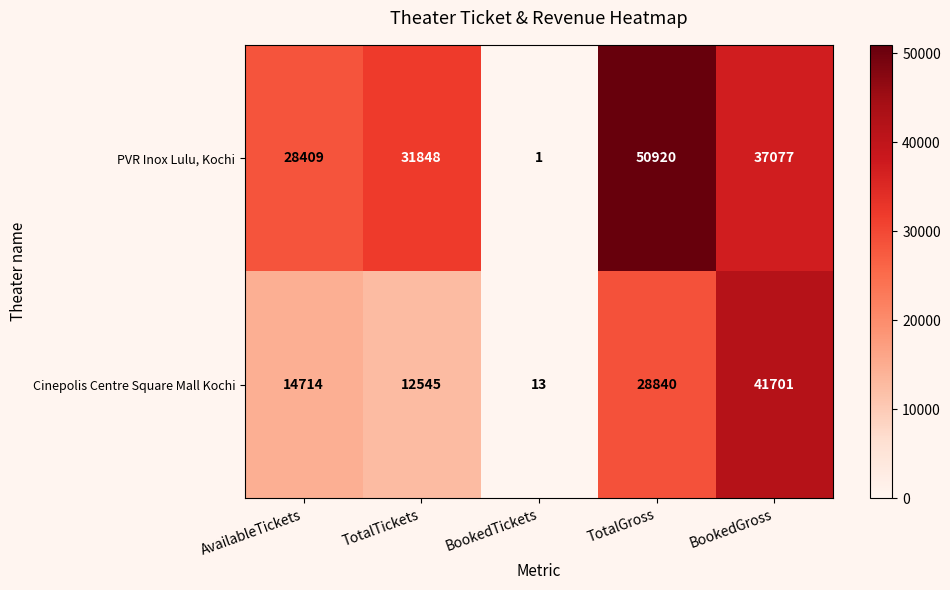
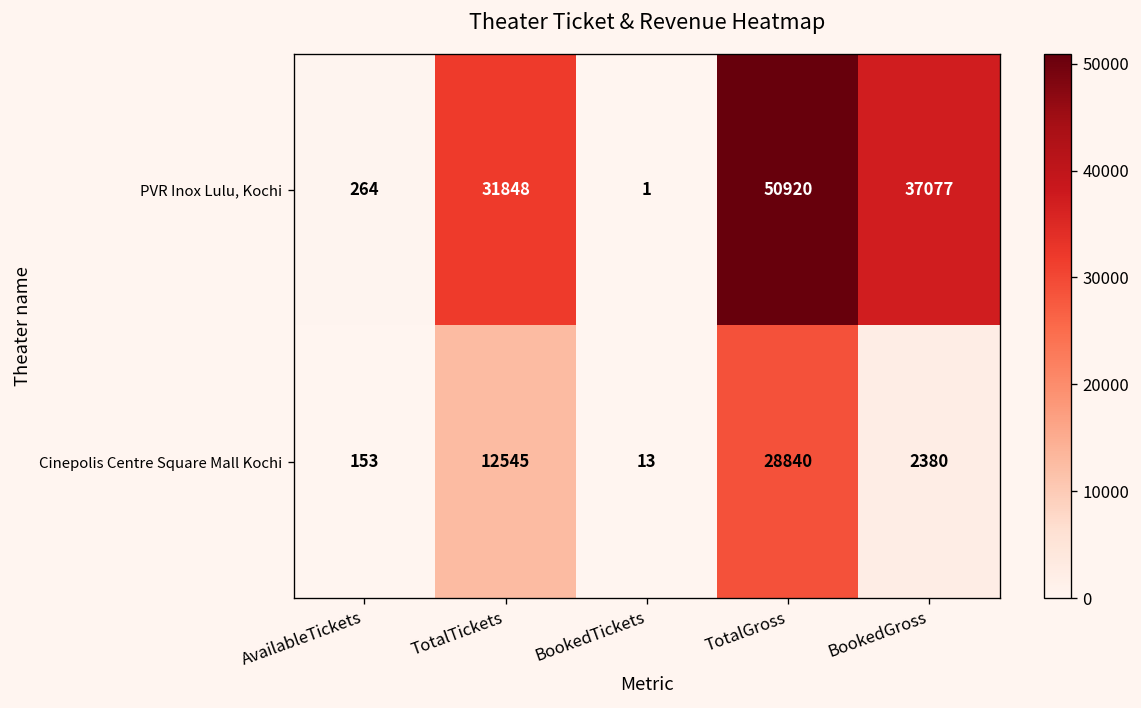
  {
    "PVR Inox Lulu, Kochi": {
-     "AvailableTickets": 28409,
+     "AvailableTickets": 264,
      "TotalTickets": 31848,
      "BookedTickets": 1,
      "TotalGross": 50920,
      "BookedGross": 37077
    },
    "Cinepolis Centre Square Mall Kochi": {
-     "AvailableTickets": 14714,
+     "AvailableTickets": 153,
      "TotalTickets": 12545,
      "BookedTickets": 13,
      "TotalGross": 28840,
-     "BookedGross": 41701
+     "BookedGross": 2380
    }
  }
